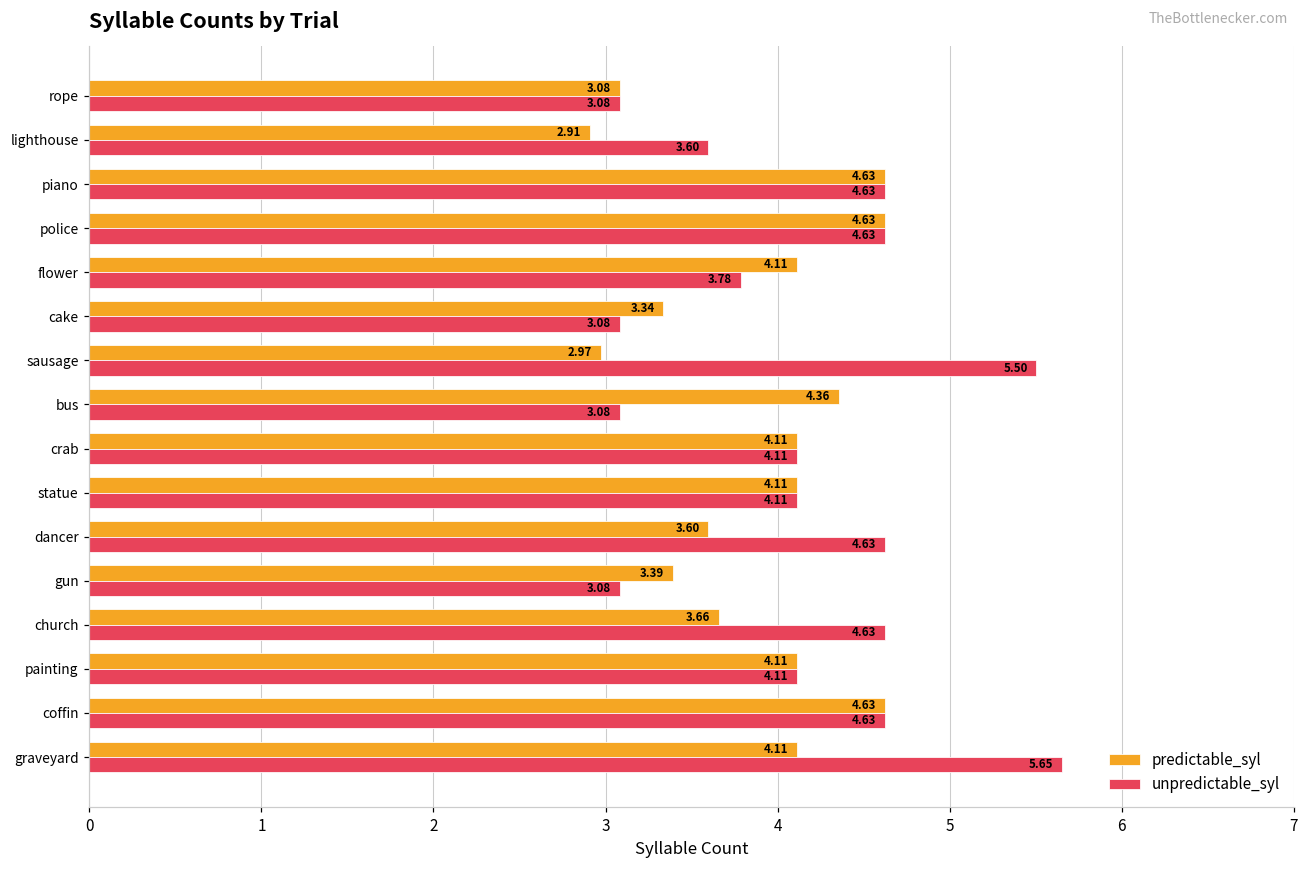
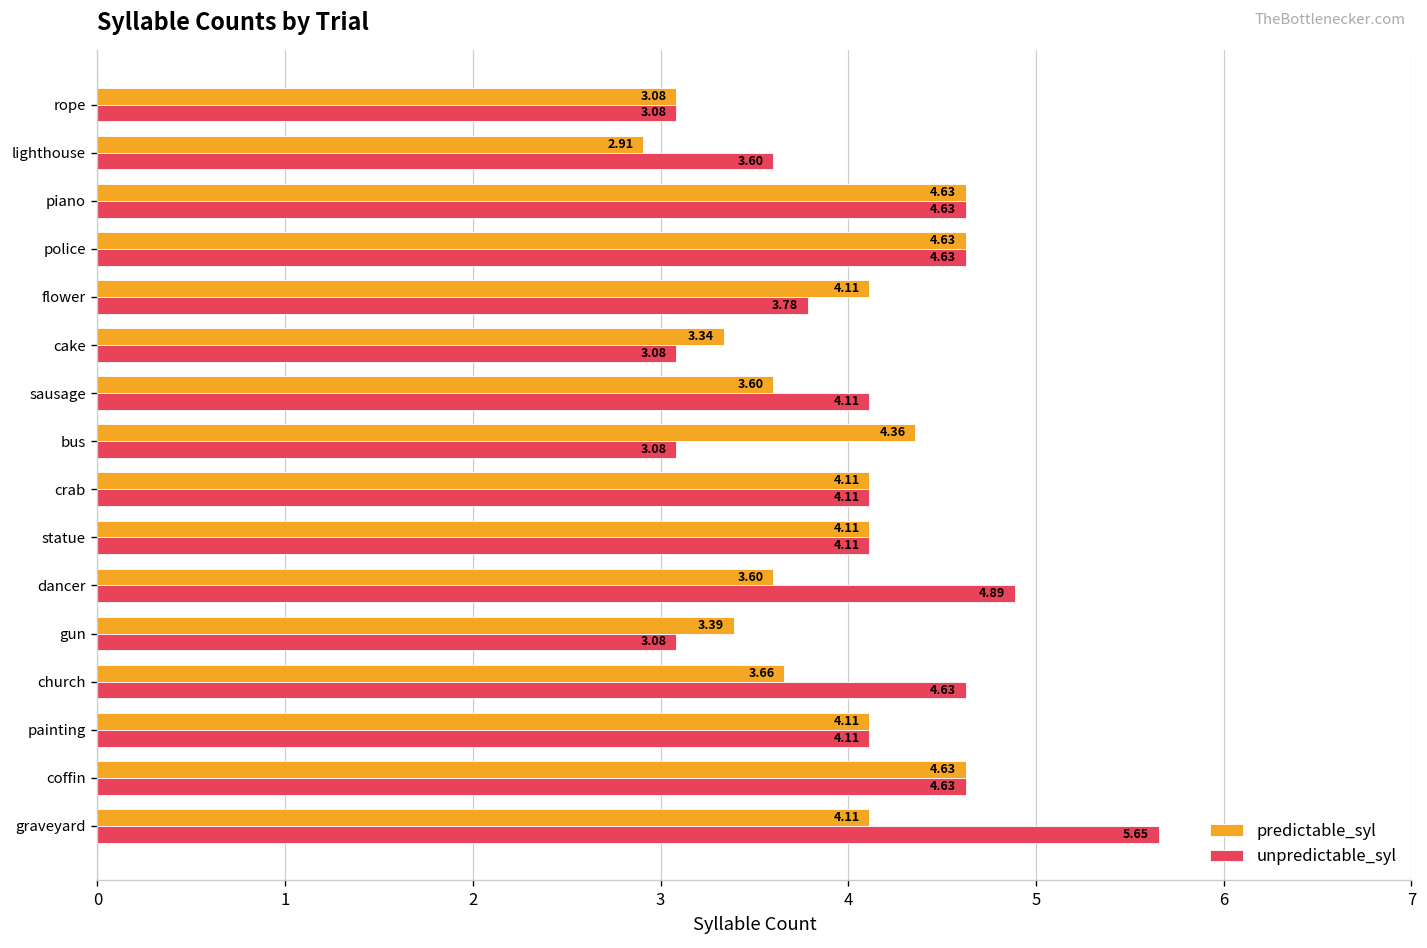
  {
    "predictable_syl": {
      "rope": 3.08,
      "lighthouse": 2.91,
      "piano": 4.63,
      "police": 4.63,
      "flower": 4.11,
      "cake": 3.34,
-     "sausage": 2.97,
+     "sausage": 3.60,
      "bus": 4.36,
      "crab": 4.11,
      "statue": 4.11,
      "dancer": 3.60,
      "gun": 3.39,
      "church": 3.66,
      "painting": 4.11,
      "coffin": 4.63,
      "graveyard": 4.11
    },
    "unpredictable_syl": {
      "rope": 3.08,
      "lighthouse": 3.60,
      "piano": 4.63,
      "police": 4.63,
      "flower": 3.78,
      "cake": 3.08,
-     "sausage": 5.50,
+     "sausage": 4.11,
      "bus": 3.08,
      "crab": 4.11,
      "statue": 4.11,
-     "dancer": 4.63,
+     "dancer": 4.89,
      "gun": 3.08,
      "church": 4.63,
      "painting": 4.11,
      "coffin": 4.63,
      "graveyard": 5.65
    }
  }
